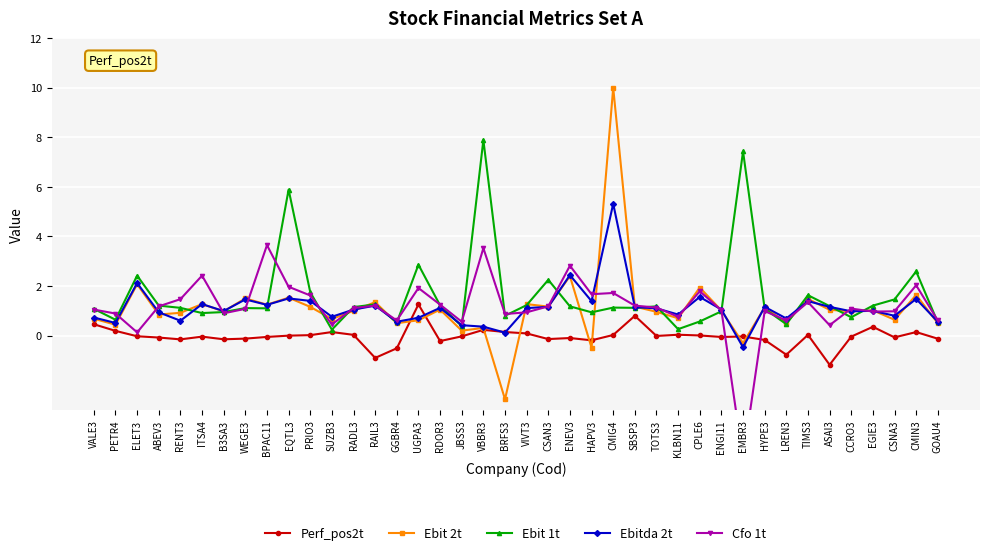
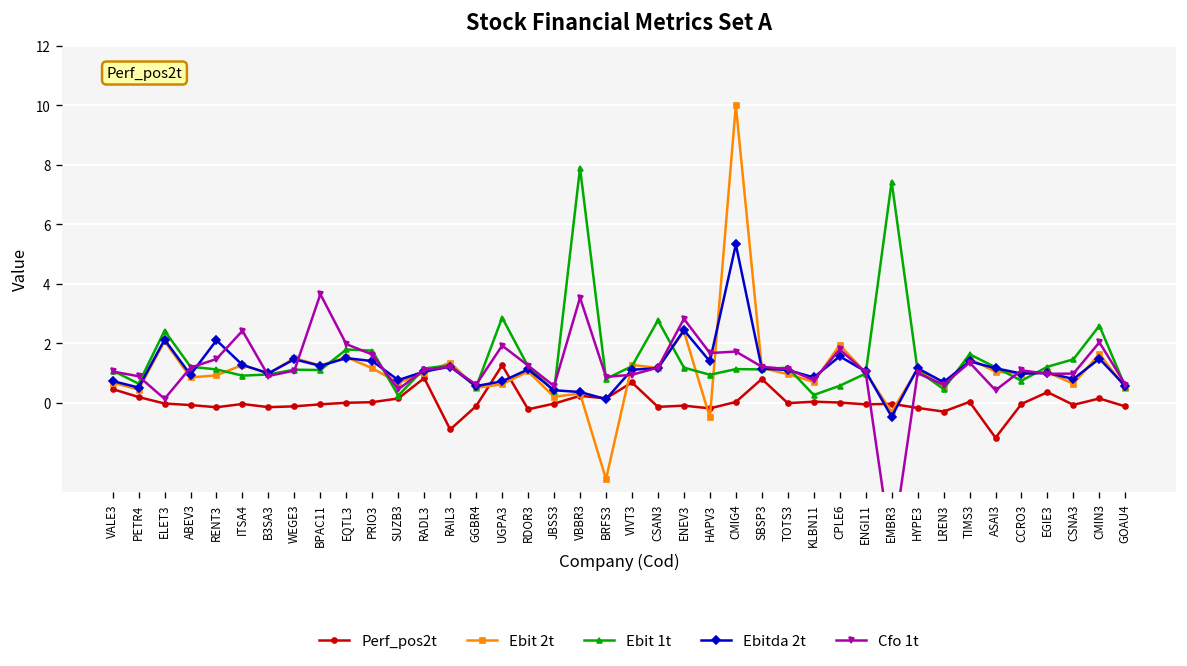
  {
    "Perf_pos2t": {
      "VALE3": 0.5,
      "PETR4": 0.2,
      "ELET3": 0.0,
      "ABEV3": -0.1,
      "RENT3": -0.2,
      "ITSA4": 0.0,
      "B3SA3": -0.1,
      "WEGE3": -0.1,
      "BPAC11": -0.1,
      "EQTL3": 0.0,
      "PRIO3": 0.0,
-     "RADL3": 0.0,
+     "RADL3": 0.8,
      "RAIL3": -0.9,
-     "GGBR4": -0.5,
+     "GGBR4": -0.1,
      "UGPA3": 1.3,
      "RDOR3": -0.2,
      "JBSS3": 0.0,
-     "VIVT3": 0.1,
+     "VIVT3": 0.7,
      "CSAN3": -0.1,
      "ENEV3": -0.1,
      "HAPV3": -0.2,
      "CMIG4": 0.0,
      "SBSP3": 0.8,
      "TOTS3": 0.0,
      "KLBN11": 0.0,
      "CPLE6": 0.0,
      "ENGI11": -0.1,
      "EMBR3": 0.0,
      "HYPE3": -0.2,
-     "LREN3": -0.8,
+     "LREN3": -0.3,
      "TIMS3": 0.0,
      "ASAI3": -1.2,
      "CCRO3": 0.0,
      "EGIE3": 0.4,
      "CSNA3": -0.1,
      "CMIN3": 0.1,
      "GOAU4": -0.1
    },
    "Ebit 2t": {
      "RENT3": 0.9,
      "PRIO3": 1.2,
      "JBSS3": 0.2,
      "BRFS3": -2.6,
      "HAPV3": -0.5,
      "CMIG4": 10.0,
      "TOTS3": 1.0,
      "CPLE6": 1.9,
      "EMBR3": -0.3,
      "ASAI3": 1.0,
      "CSNA3": 0.6,
      "CMIN3": 1.6
    },
    "Ebit 1t": {
      "PETR4": 0.6,
      "ELET3": 2.4,
      "RENT3": 1.1,
      "ITSA4": 0.9,
      "BPAC11": 1.1,
-     "EQTL3": 5.9,
+     "EQTL3": 1.8,
      "PRIO3": 1.8,
      "UGPA3": 2.9,
      "VBBR3": 7.9,
-     "CSAN3": 2.3,
+     "CSAN3": 2.8,
      "ENEV3": 1.2,
      "HAPV3": 0.9,
      "CMIG4": 1.1,
      "KLBN11": 0.3,
      "CPLE6": 0.6,
      "EMBR3": 7.4,
      "TIMS3": 1.6,
      "CCRO3": 0.7,
      "EGIE3": 1.2,
      "CSNA3": 1.5,
      "CMIN3": 2.6
    },
    "Ebitda 2t": {
-     "RENT3": 0.6,
+     "RENT3": 2.1,
      "PRIO3": 1.4,
      "VIVT3": 1.1,
      "HAPV3": 1.4,
      "CMIG4": 5.3,
      "CPLE6": 1.6,
      "EMBR3": -0.5,
      "CSNA3": 0.8,
      "CMIN3": 1.5
    },
    "Cfo 1t": {
      "PETR4": 0.9,
      "ELET3": 0.1,
      "RENT3": 1.5,
      "ITSA4": 2.4,
      "BPAC11": 3.7,
      "EQTL3": 2.0,
      "PRIO3": 1.6,
      "SUZB3": 0.5,
      "UGPA3": 1.9,
      "JBSS3": 0.6,
      "VBBR3": 3.5,
      "VIVT3": 0.9,
      "ENEV3": 2.8,
      "HAPV3": 1.7,
      "CMIG4": 1.7,
      "CPLE6": 1.8,
      "ASAI3": 0.4,
      "CCRO3": 1.1,
      "CSNA3": 1.0,
      "CMIN3": 2.0
    }
  }
